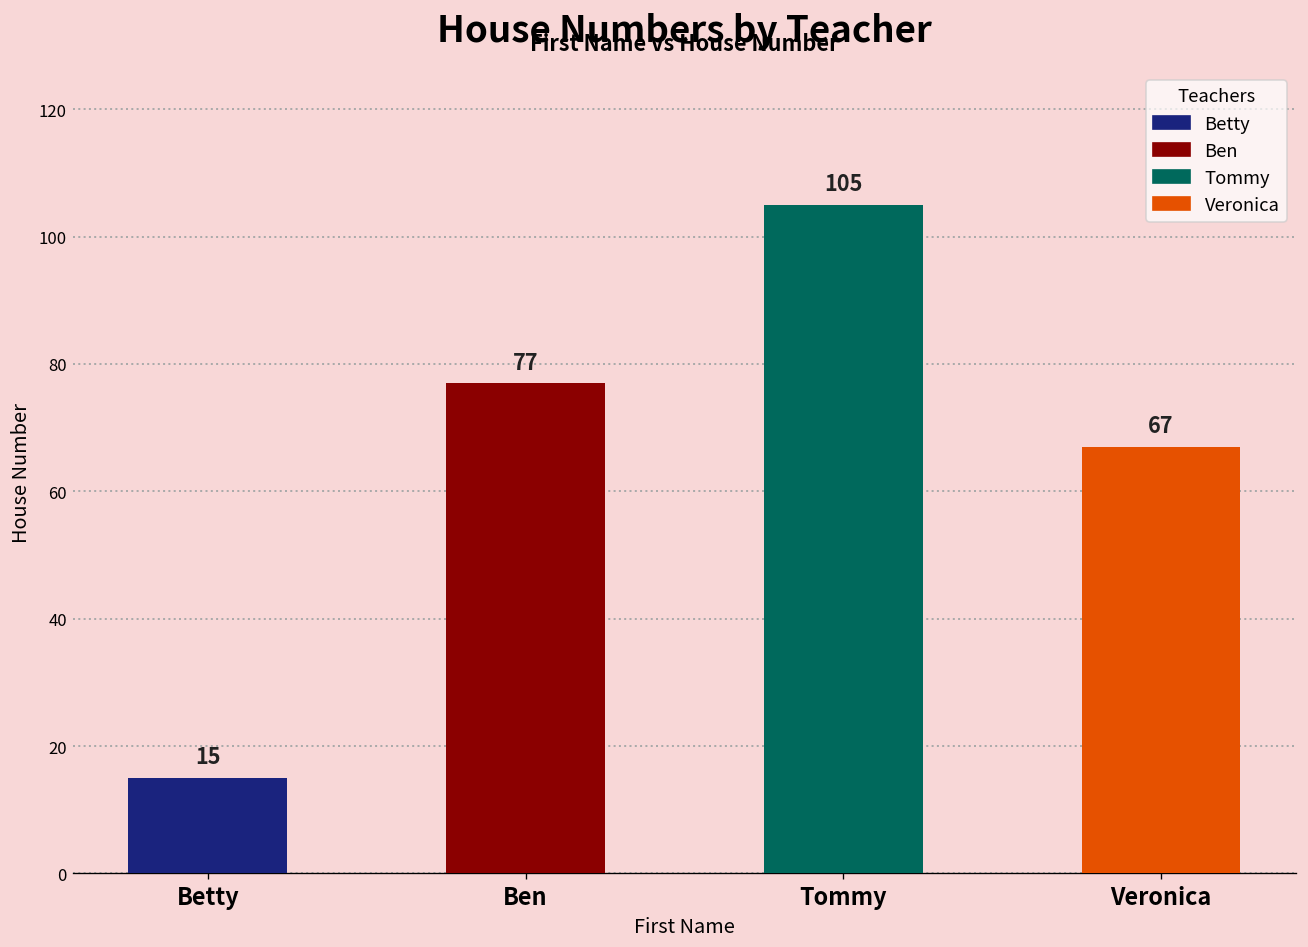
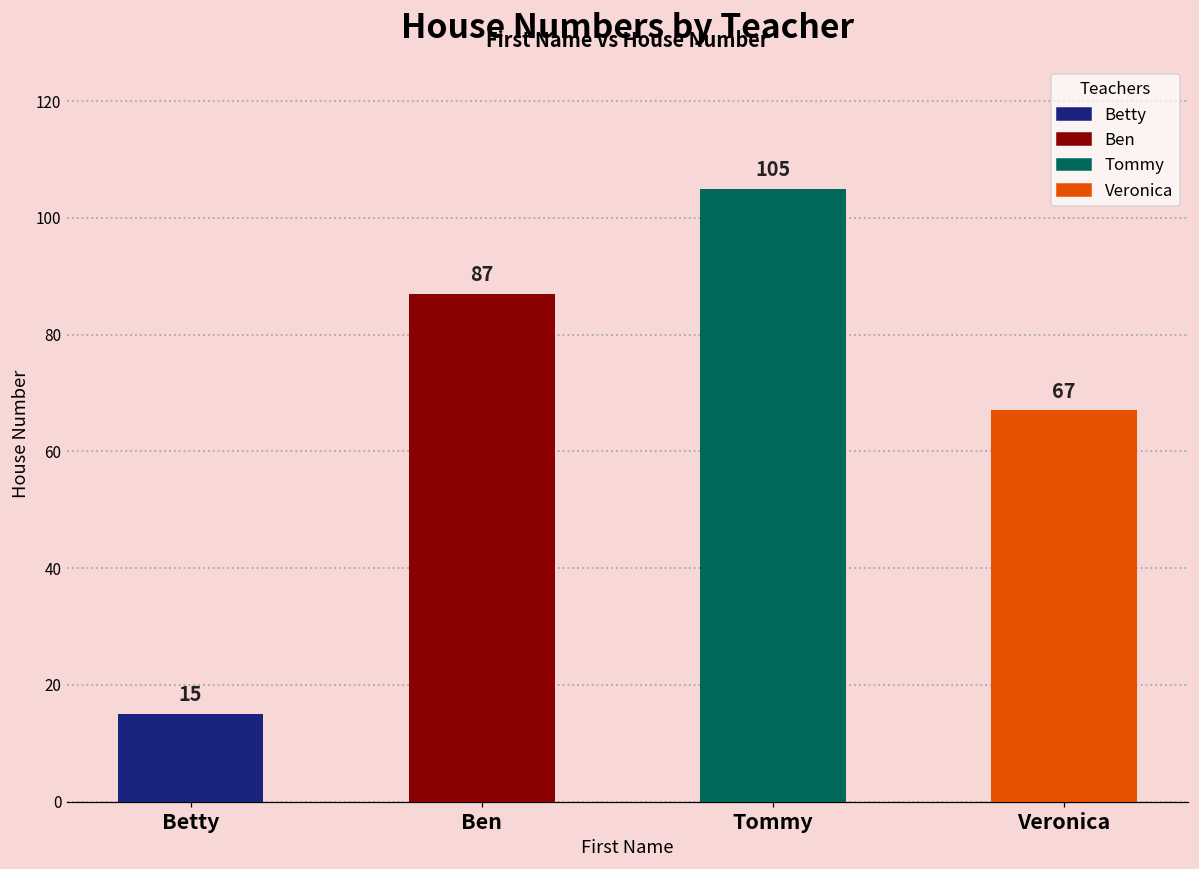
  {
    "Betty": 15,
-   "Ben": 77,
+   "Ben": 87,
    "Tommy": 105,
    "Veronica": 67
  }
